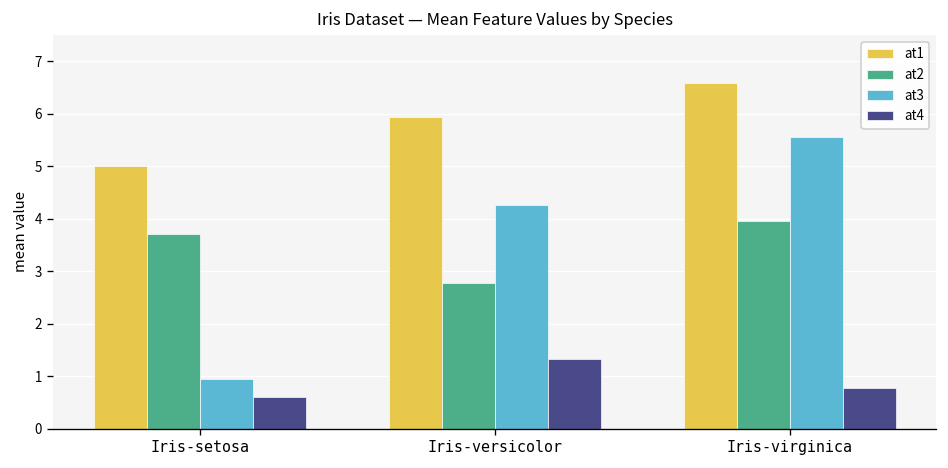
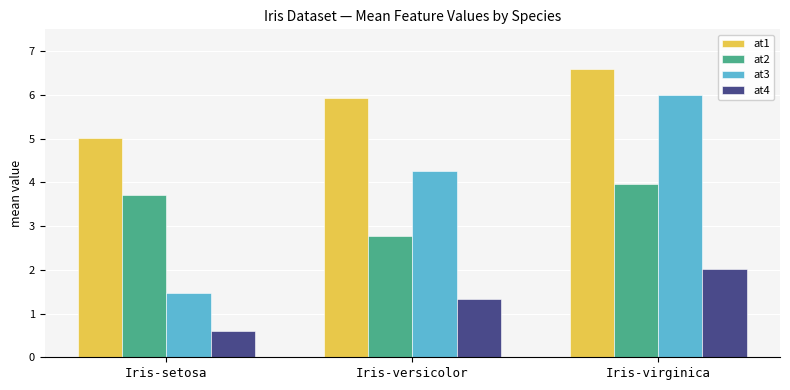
  {
    "at1": {
      "Iris-setosa": 5.0,
      "Iris-versicolor": 5.9,
      "Iris-virginica": 6.6
    },
    "at2": {
      "Iris-setosa": 3.7,
      "Iris-versicolor": 2.8,
      "Iris-virginica": 4.0
    },
    "at3": {
-     "Iris-setosa": 0.9,
+     "Iris-setosa": 1.5,
      "Iris-versicolor": 4.3,
-     "Iris-virginica": 5.6
+     "Iris-virginica": 6.0
    },
    "at4": {
      "Iris-setosa": 0.6,
      "Iris-versicolor": 1.3,
-     "Iris-virginica": 0.8
+     "Iris-virginica": 2.0
    }
  }
